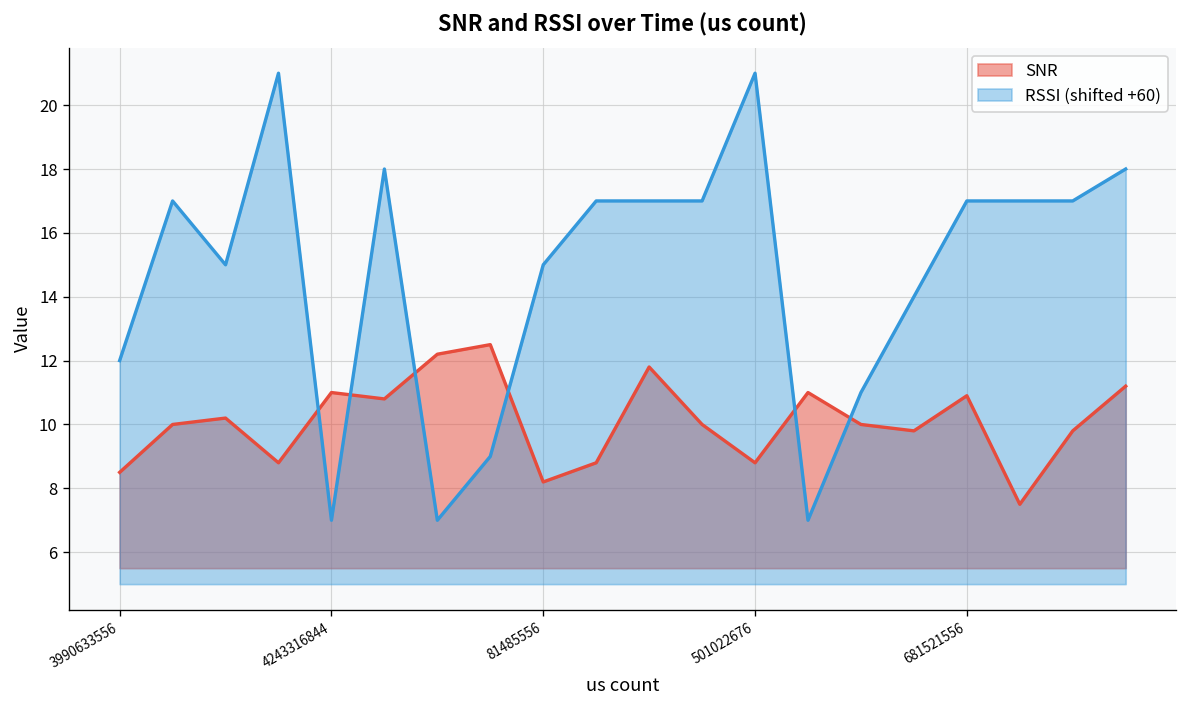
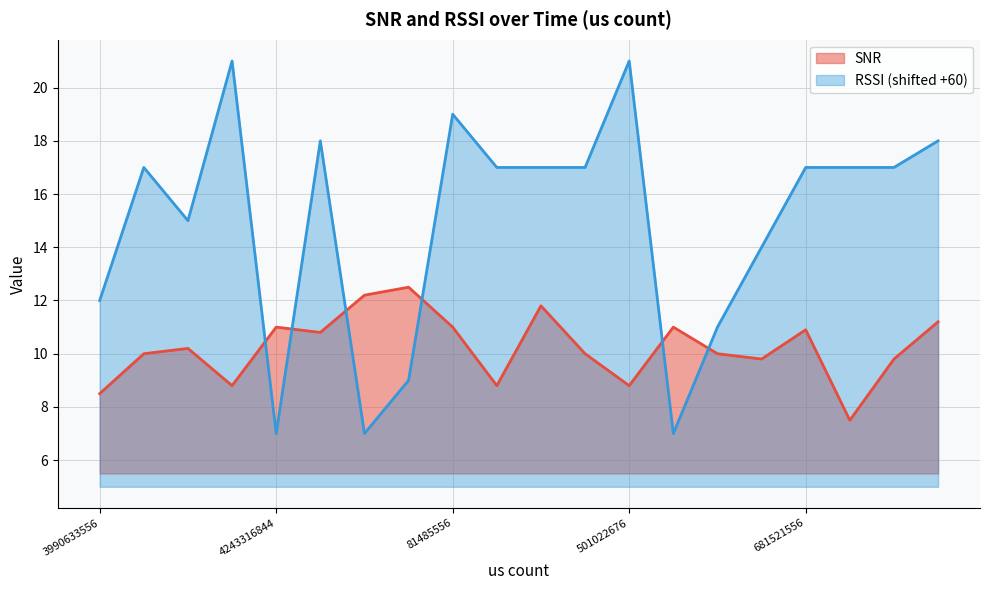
  {
    "SNR": {
      "3990633556": 8.5,
      "4243316844": 11.0,
-     "81485556": 8.2,
+     "81485556": 11.0,
      "501022676": 8.8,
      "681521556": 10.9
    },
    "RSSI (shifted +60)": {
      "3990633556": 12.0,
      "4243316844": 7.0,
-     "81485556": 15.0,
+     "81485556": 19.0,
      "501022676": 21.0,
      "681521556": 17.0
    }
  }
